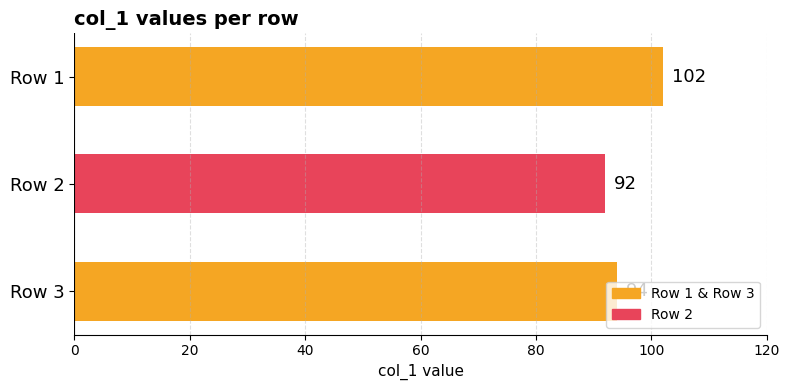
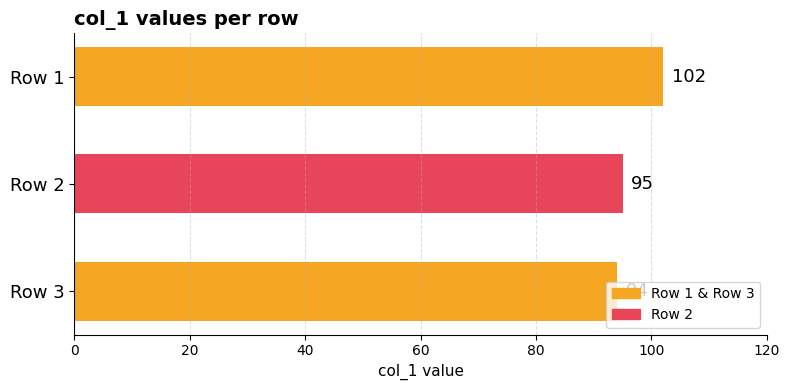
  {
    "Row 1": 102,
-   "Row 2": 92
+   "Row 2": 95
  }
